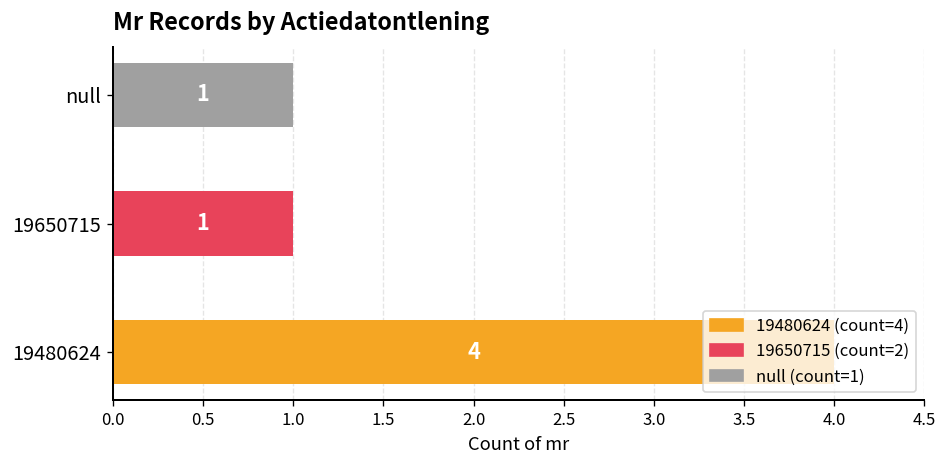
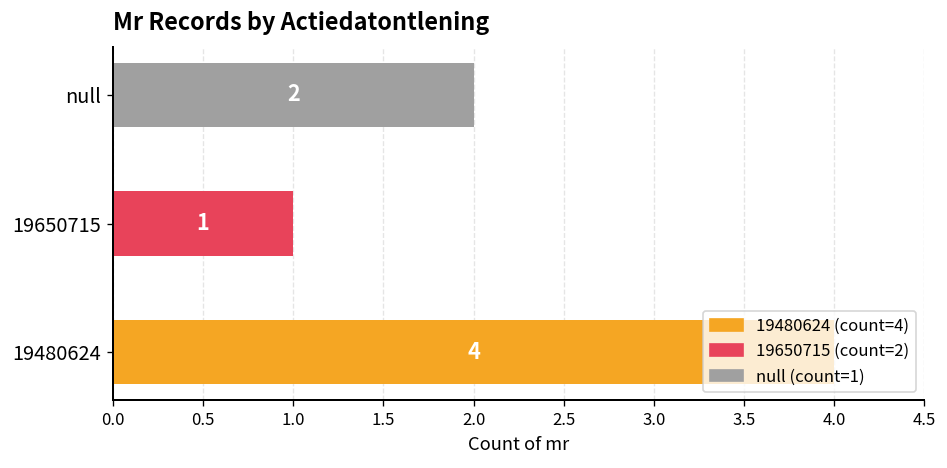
  {
-   "null": 1,
+   "null": 2,
    "19650715": 1
  }
